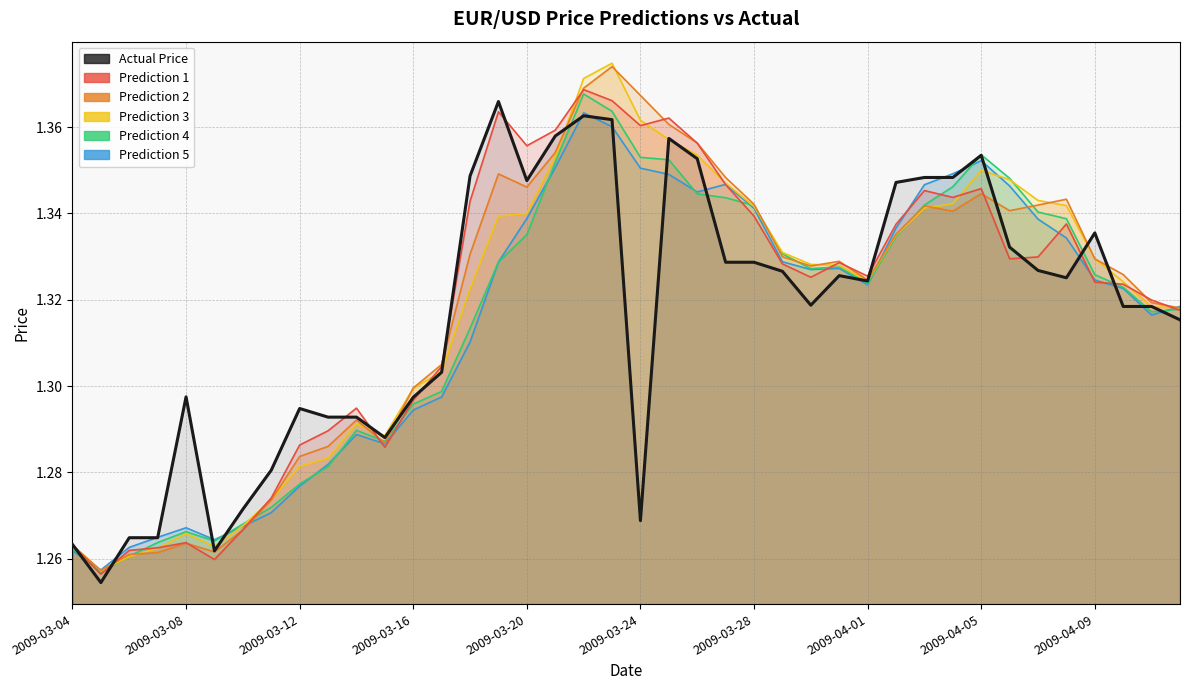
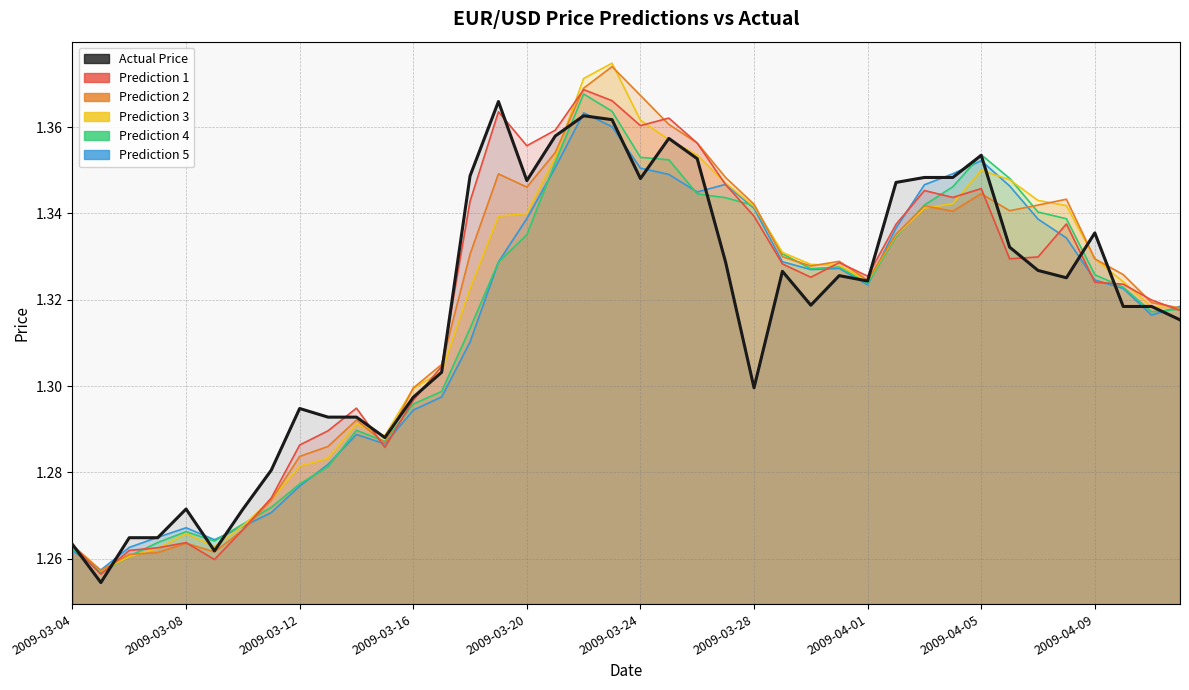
  {
    "Actual Price": {
-     "2009-03-08": 1.298,
+     "2009-03-08": 1.272,
      "2009-03-12": 1.295,
      "2009-03-16": 1.297,
      "2009-03-20": 1.348,
-     "2009-03-24": 1.269,
-     "2009-03-28": 1.329,
+     "2009-03-24": 1.348,
+     "2009-03-28": 1.300,
      "2009-04-09": 1.336
    }
  }
